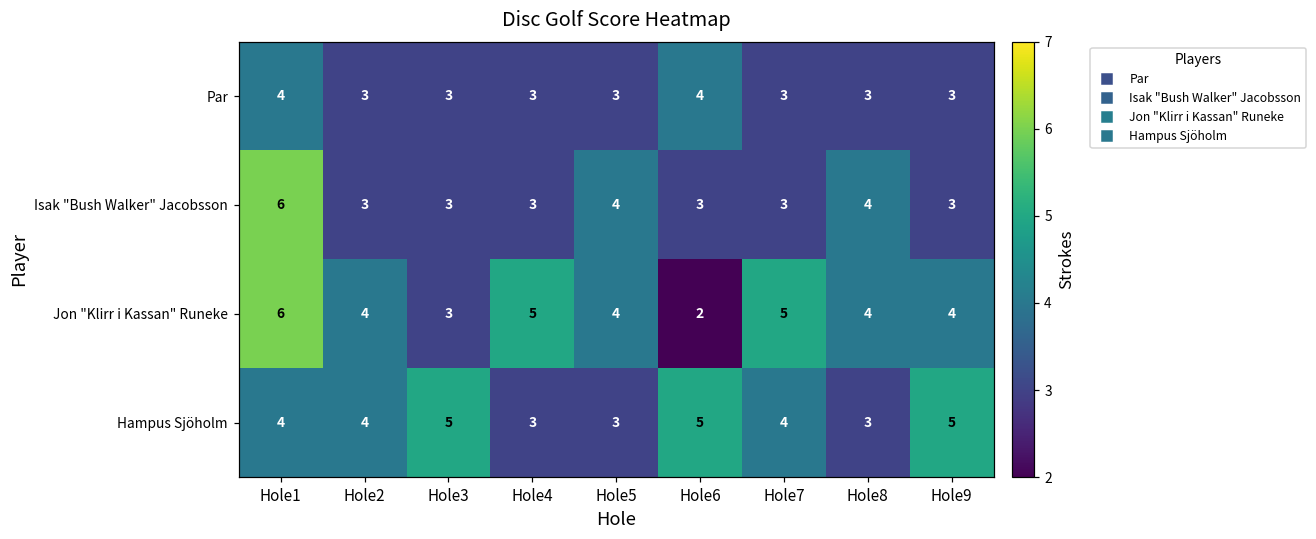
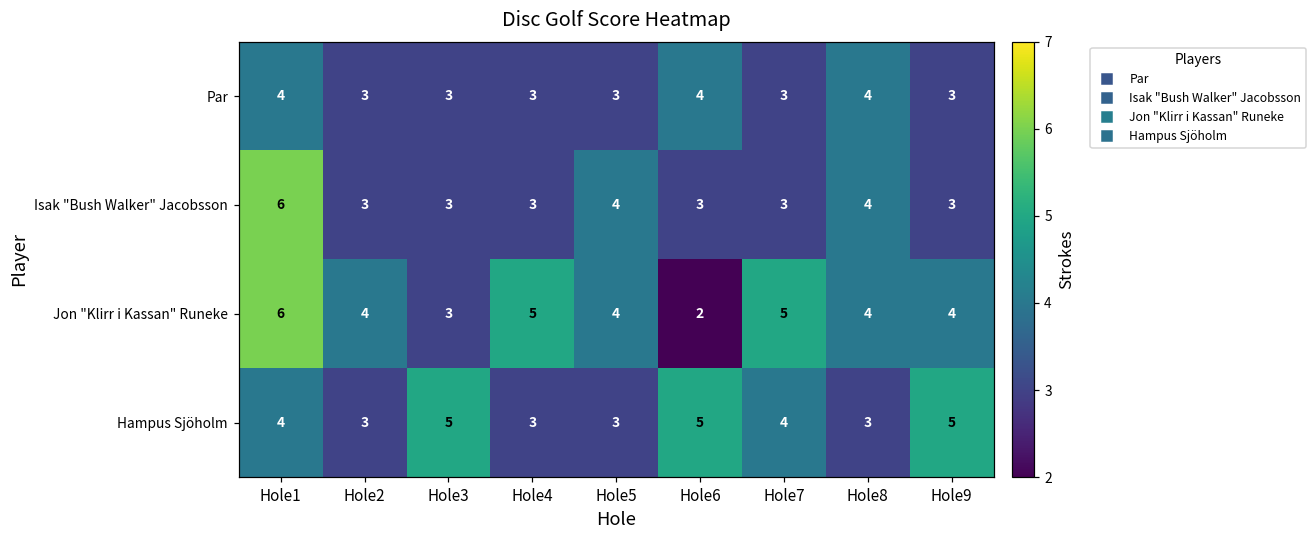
  {
    "Par": {
      "Hole1": 4,
      "Hole2": 3,
      "Hole3": 3,
      "Hole4": 3,
      "Hole5": 3,
      "Hole6": 4,
      "Hole7": 3,
-     "Hole8": 3,
+     "Hole8": 4,
      "Hole9": 3
    },
    "Isak \"Bush Walker\" Jacobsson": {
      "Hole1": 6,
      "Hole2": 3,
      "Hole3": 3,
      "Hole4": 3,
      "Hole5": 4,
      "Hole6": 3,
      "Hole7": 3,
      "Hole8": 4,
      "Hole9": 3
    },
    "Jon \"Klirr i Kassan\" Runeke": {
      "Hole1": 6,
      "Hole2": 4,
      "Hole3": 3,
      "Hole4": 5,
      "Hole5": 4,
      "Hole6": 2,
      "Hole7": 5,
      "Hole8": 4,
      "Hole9": 4
    },
    "Hampus Sjöholm": {
      "Hole1": 4,
-     "Hole2": 4,
+     "Hole2": 3,
      "Hole3": 5,
      "Hole4": 3,
      "Hole5": 3,
      "Hole6": 5,
      "Hole7": 4,
      "Hole8": 3,
      "Hole9": 5
    }
  }
